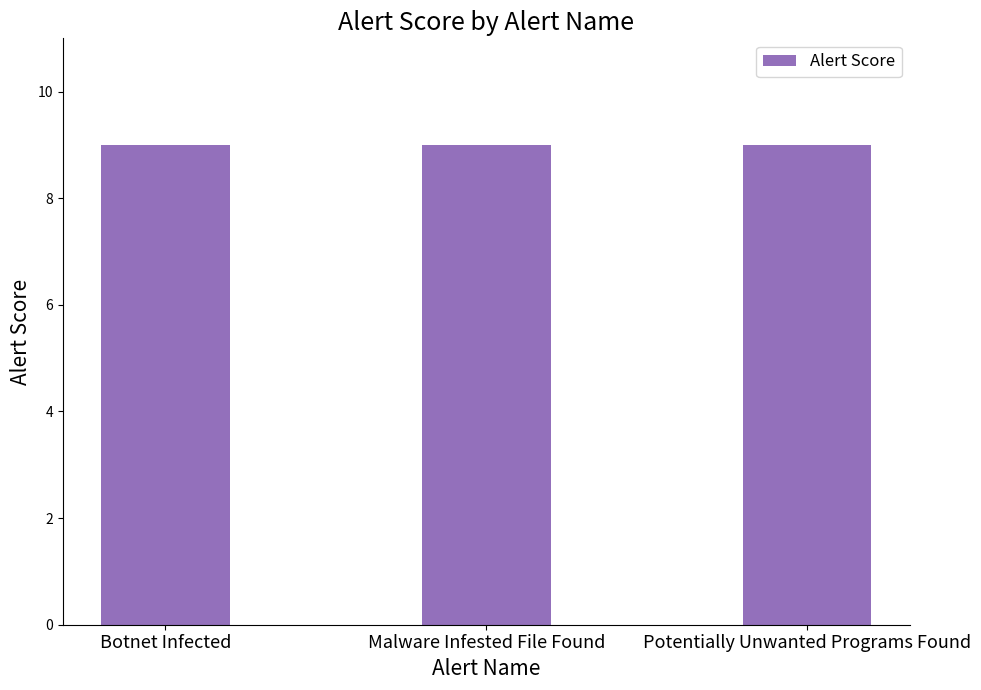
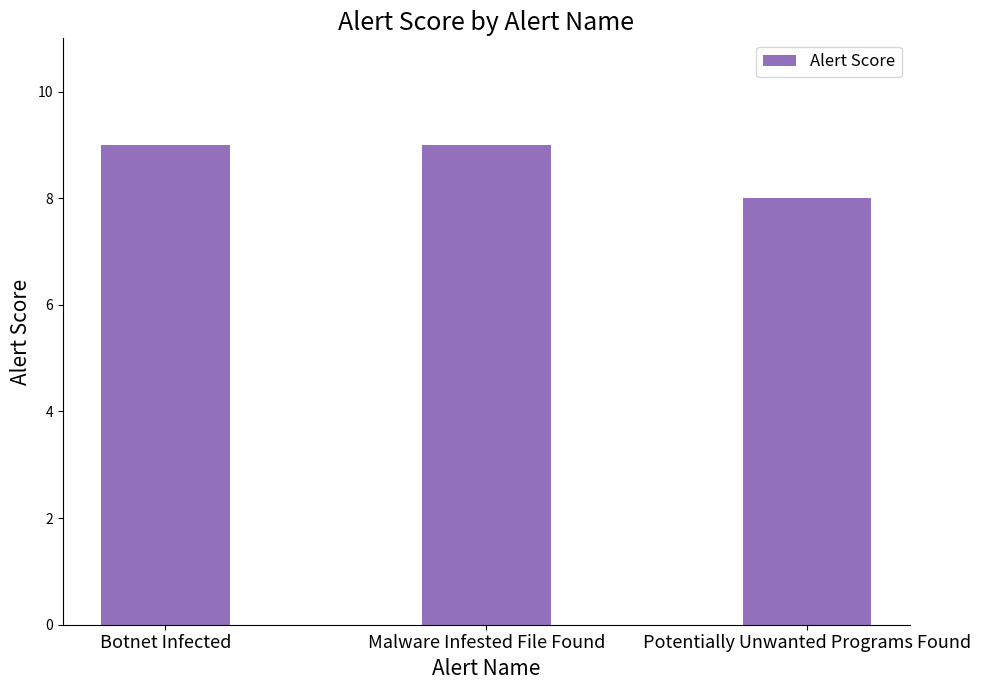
  {
    "Botnet Infected": 9,
    "Malware Infested File Found": 9,
-   "Potentially Unwanted Programs Found": 9
+   "Potentially Unwanted Programs Found": 8
  }
